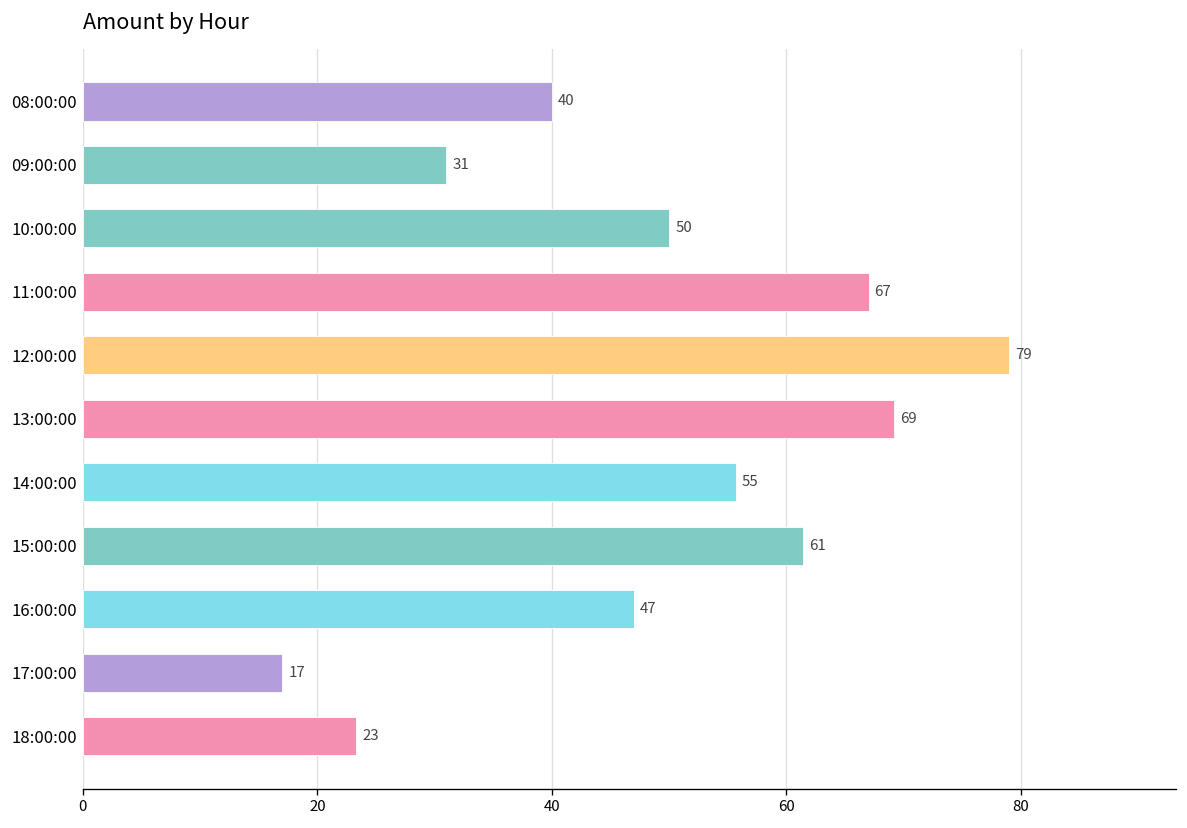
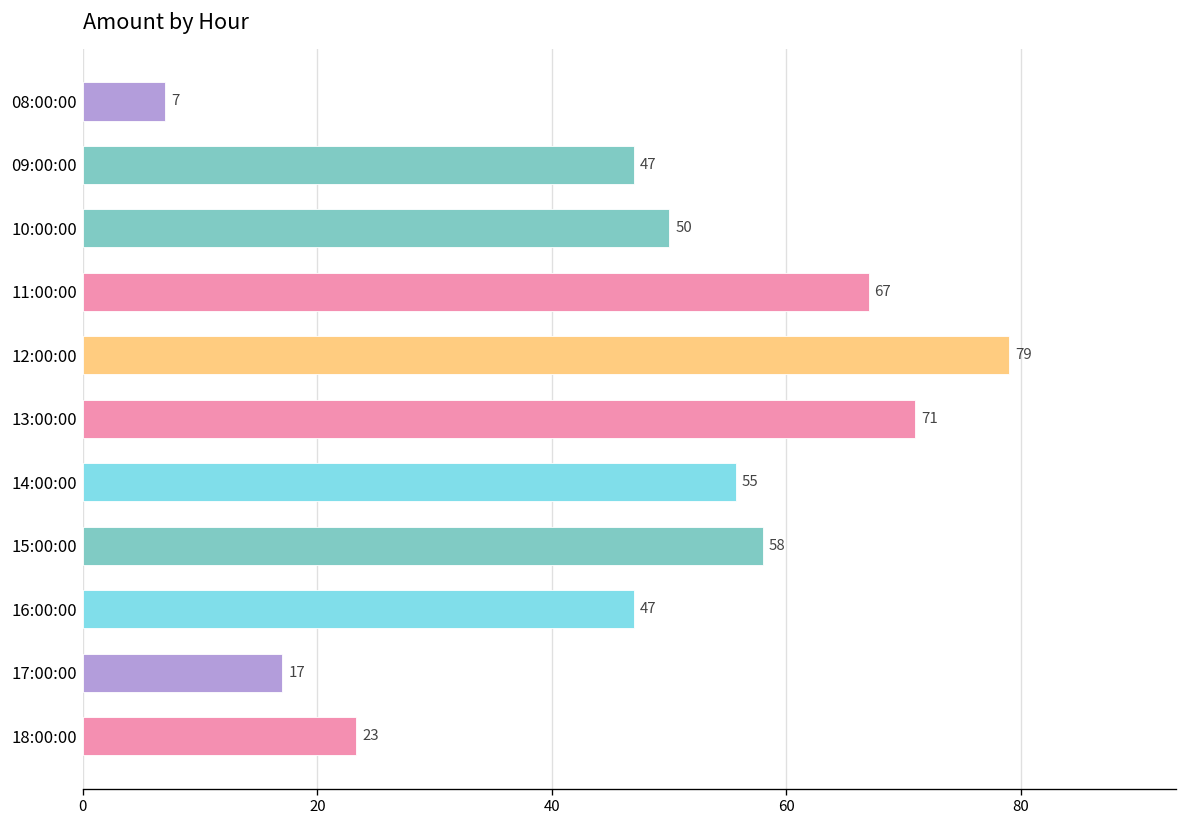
  {
-   "08:00:00": 40,
-   "09:00:00": 31,
+   "08:00:00": 7,
+   "09:00:00": 47,
    "10:00:00": 50,
    "11:00:00": 67,
    "12:00:00": 79,
-   "13:00:00": 69,
-   "15:00:00": 61,
+   "13:00:00": 71,
+   "15:00:00": 58,
    "16:00:00": 47,
    "17:00:00": 17,
    "18:00:00": 23
  }
